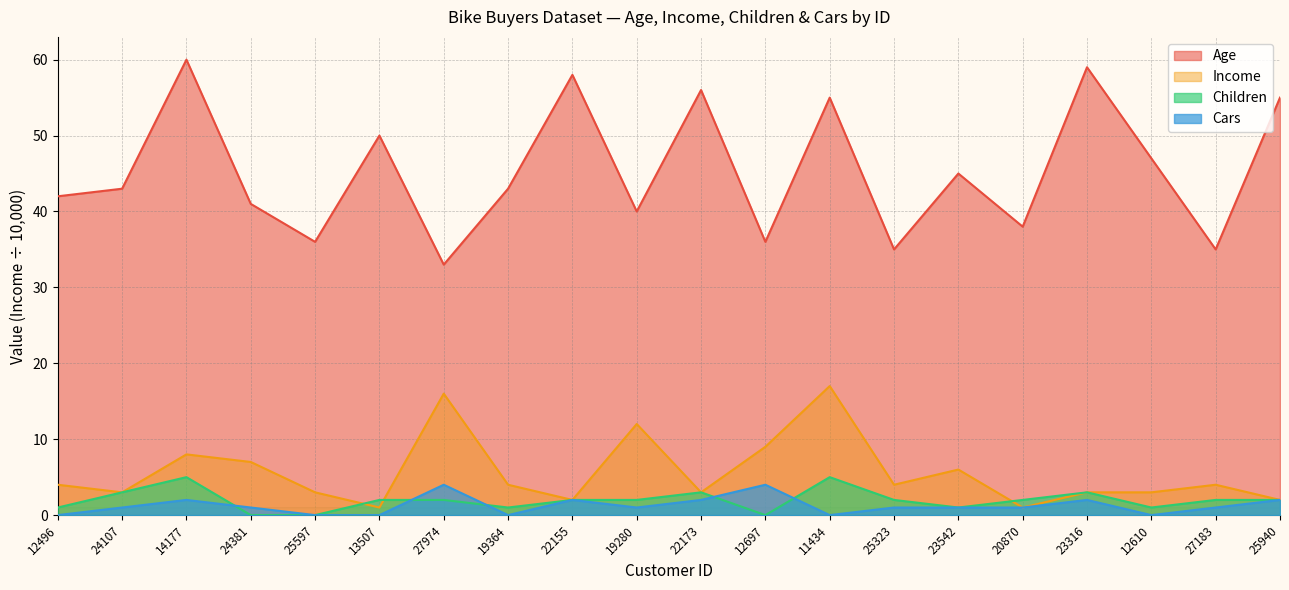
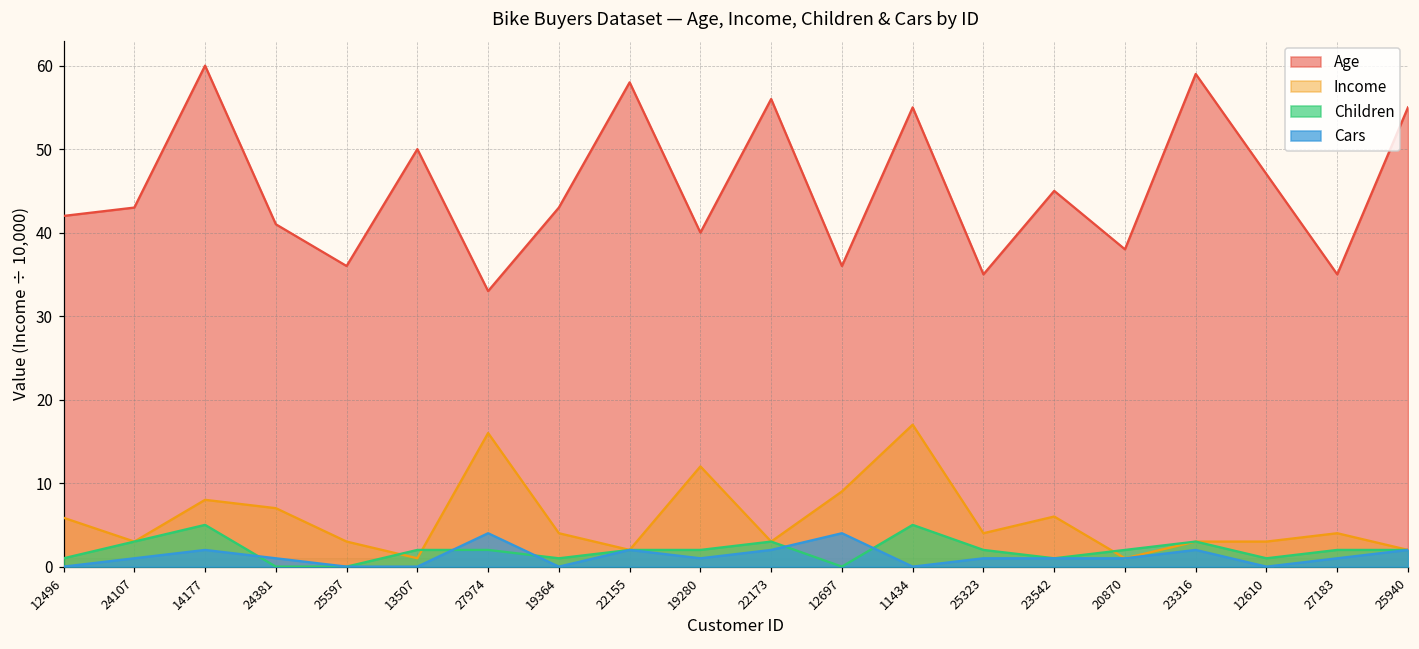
  {
    "Age": {
      "12496": 42,
      "24107": 43,
      "14177": 60,
      "24381": 41,
      "25597": 36,
      "13507": 50,
      "27974": 33,
      "19364": 43,
      "22155": 58,
      "19280": 40,
      "22173": 56,
      "12697": 36,
      "11434": 55,
      "25323": 35,
      "23542": 45,
      "20870": 38,
      "23316": 59,
      "12610": 47,
      "27183": 35,
      "25940": 55
    },
    "Income": {
-     "12496": 4,
+     "12496": 6,
      "14177": 8,
      "24381": 7,
      "25597": 3,
      "13507": 1,
      "27974": 16,
      "19364": 4,
      "19280": 12,
      "12697": 9,
      "11434": 17,
      "25323": 4,
      "23542": 6,
      "12610": 3,
      "27183": 4
    },
    "Children": {
      "12496": 1,
      "14177": 5,
      "24381": 0,
      "13507": 2,
      "27974": 2,
      "19364": 1,
      "19280": 2,
      "12697": 0,
      "11434": 5,
      "25323": 2,
      "20870": 2,
      "12610": 1,
      "27183": 2
    },
    "Cars": {
      "12496": 0,
      "24107": 1,
      "14177": 2,
      "24381": 1,
      "13507": 0,
      "27974": 4,
      "19364": 0,
      "19280": 1,
      "22173": 2,
      "12697": 4,
      "11434": 0,
      "25323": 1,
      "23316": 2,
      "12610": 0,
      "27183": 1
    }
  }
